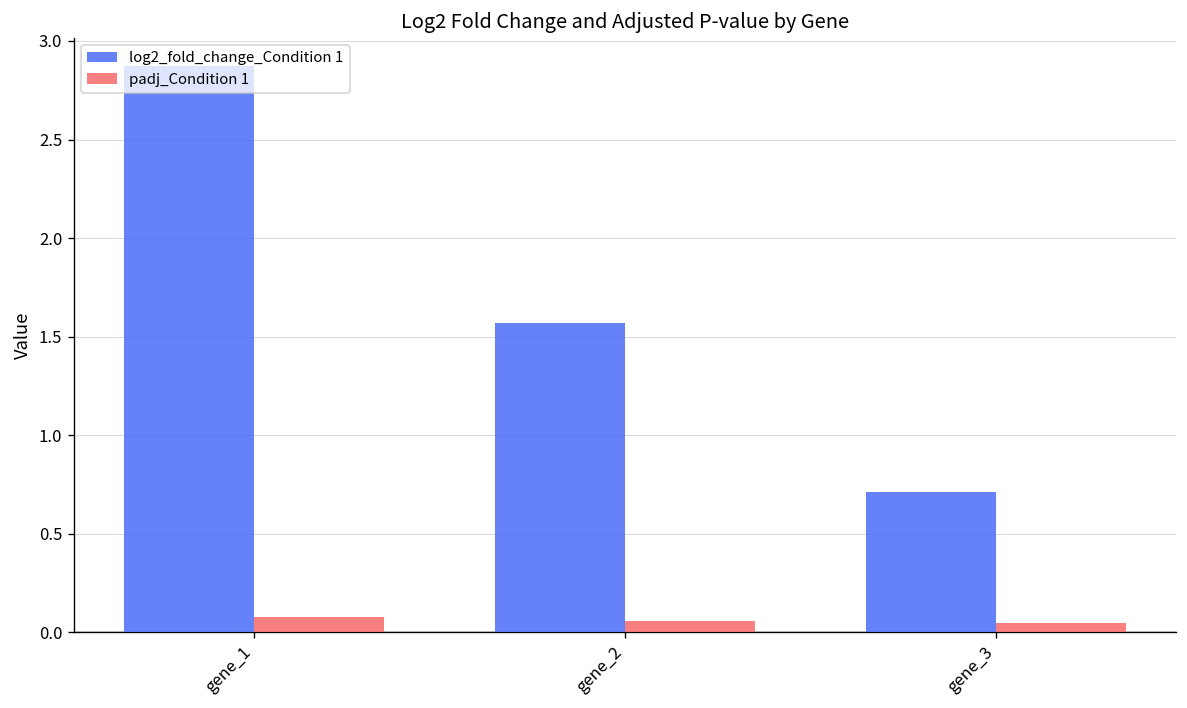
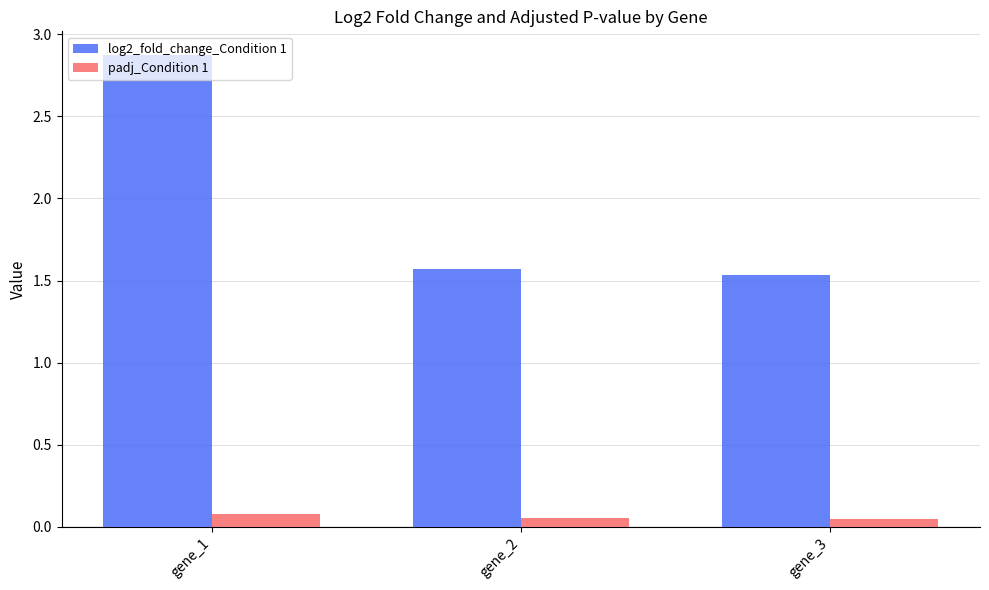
  {
    "log2_fold_change_Condition 1": {
      "gene_2": 1.57,
-     "gene_3": 0.71
+     "gene_3": 1.53
    },
    "padj_Condition 1": {
      "gene_1": 0.08,
      "gene_2": 0.06,
      "gene_3": 0.05
    }
  }
